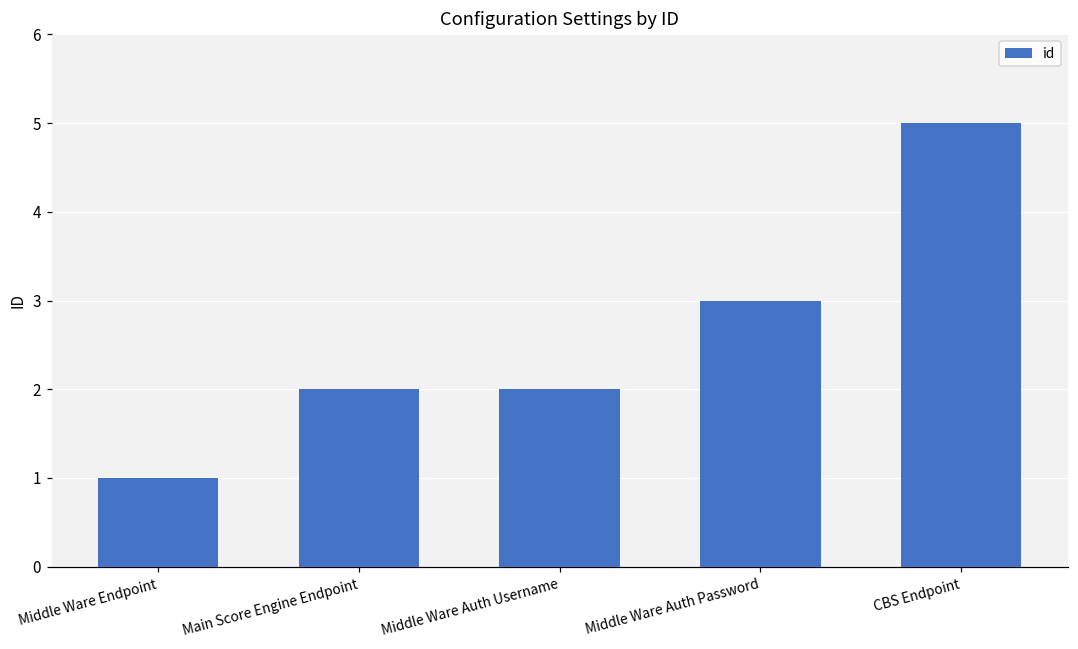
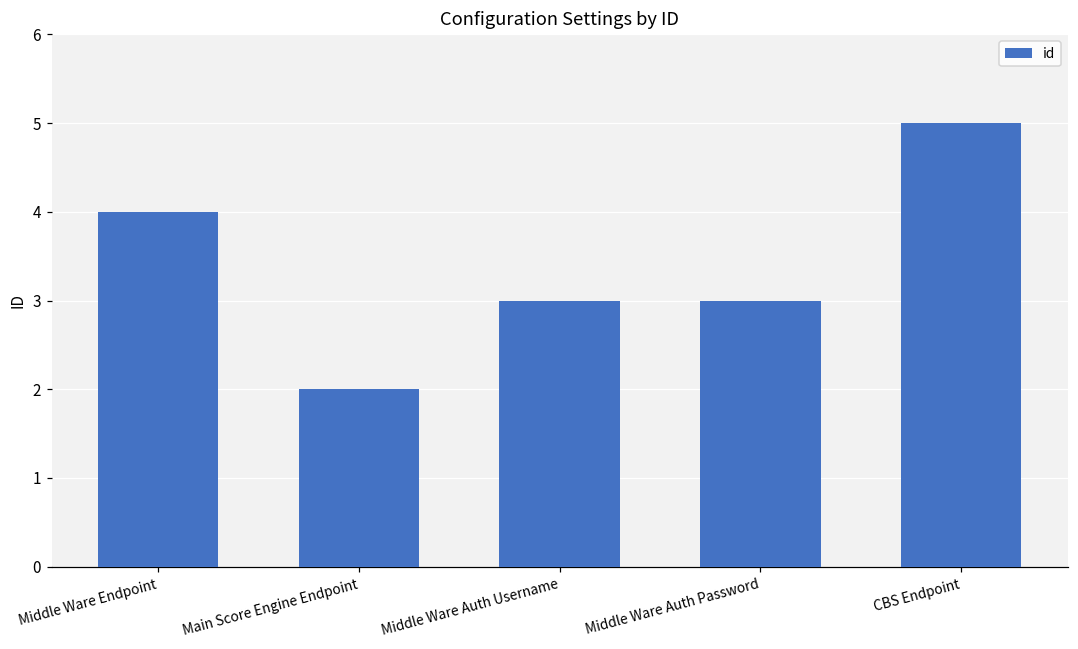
  {
-   "Middle Ware Endpoint": 1,
+   "Middle Ware Endpoint": 4,
    "Main Score Engine Endpoint": 2,
-   "Middle Ware Auth Username": 2,
+   "Middle Ware Auth Username": 3,
    "Middle Ware Auth Password": 3,
    "CBS Endpoint": 5
  }
